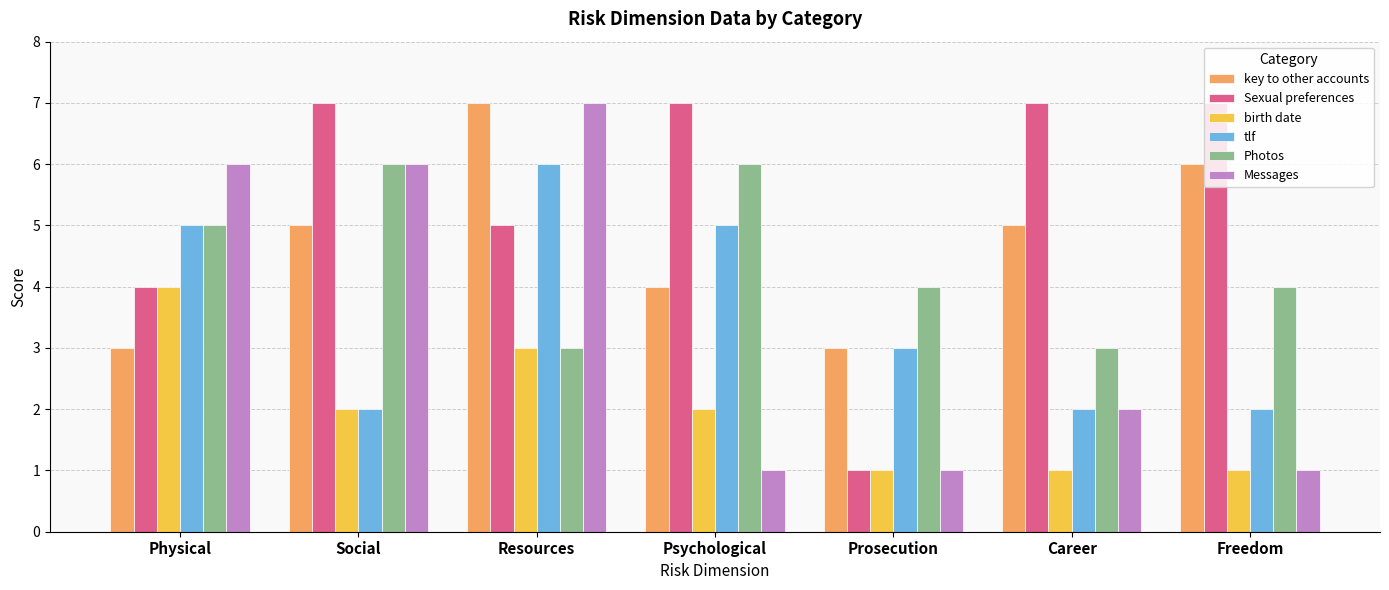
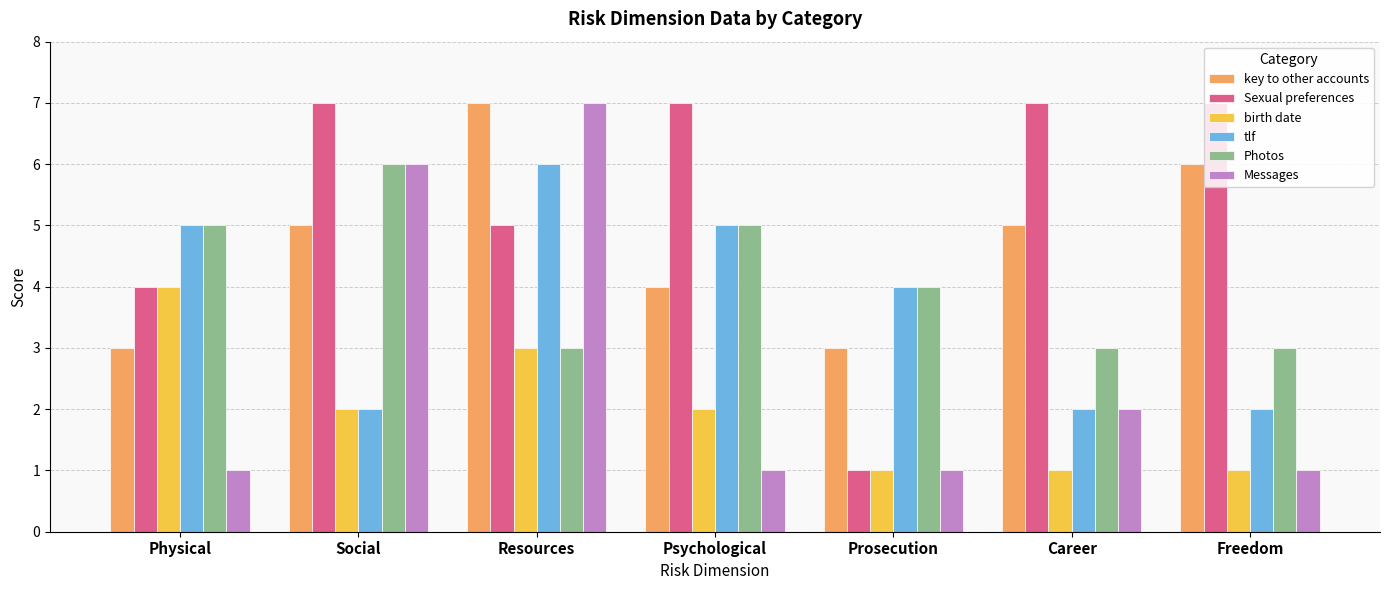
  {
    "Sexual preferences": {
      "Physical": 4,
      "Social": 7,
      "Resources": 5,
      "Psychological": 7,
      "Prosecution": 1,
      "Career": 7
    },
    "tlf": {
      "Physical": 5,
      "Social": 2,
      "Resources": 6,
      "Psychological": 5,
-     "Prosecution": 3,
+     "Prosecution": 4,
      "Career": 2,
      "Freedom": 2
    },
    "Photos": {
      "Physical": 5,
      "Social": 6,
      "Resources": 3,
-     "Psychological": 6,
+     "Psychological": 5,
      "Prosecution": 4,
      "Career": 3,
-     "Freedom": 4
+     "Freedom": 3
    },
    "Messages": {
-     "Physical": 6,
+     "Physical": 1,
      "Social": 6,
      "Resources": 7,
      "Psychological": 1,
      "Prosecution": 1,
      "Career": 2,
      "Freedom": 1
    }
  }
